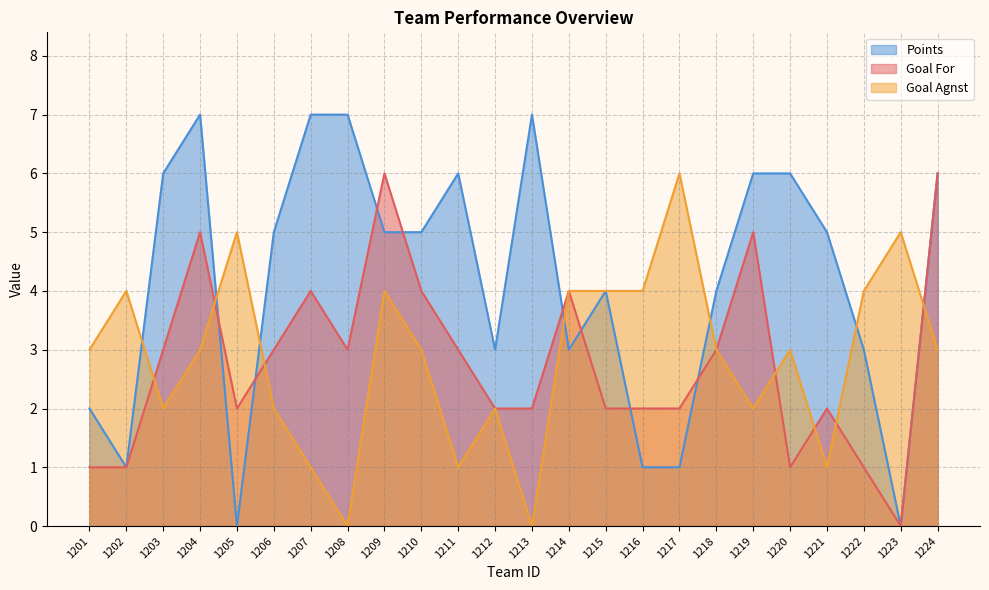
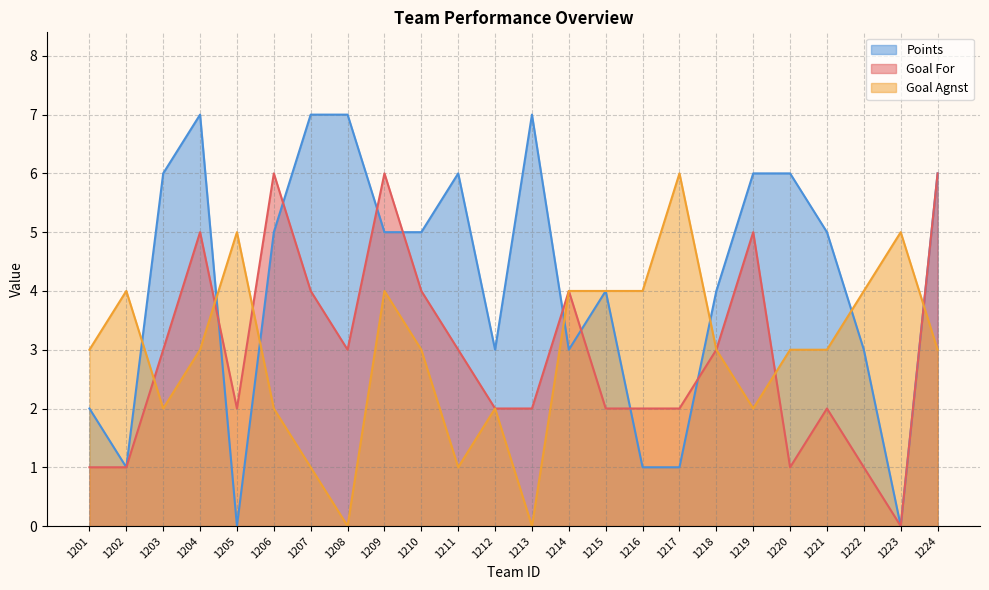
  {
    "Points": {
      "1201": 2,
      "1203": 6,
      "1204": 7,
      "1205": 0,
      "1206": 5,
      "1207": 7,
      "1208": 7,
      "1209": 5,
      "1210": 5,
      "1211": 6,
      "1212": 3,
      "1213": 7,
      "1214": 3,
      "1216": 1,
      "1217": 1,
      "1218": 4,
      "1219": 6,
      "1220": 6,
      "1221": 5,
      "1222": 3
    },
    "Goal For": {
      "1201": 1,
      "1203": 3,
      "1204": 5,
      "1205": 2,
-     "1206": 3,
+     "1206": 6,
      "1207": 4,
      "1208": 3,
      "1209": 6,
      "1210": 4,
      "1211": 3,
      "1213": 2,
      "1215": 2,
      "1216": 2,
      "1217": 2,
      "1219": 5,
      "1220": 1,
      "1221": 2,
      "1222": 1
    },
    "Goal Agnst": {
      "1201": 3,
      "1202": 4,
      "1203": 2,
      "1204": 3,
      "1205": 5,
      "1206": 2,
      "1207": 1,
      "1208": 0,
      "1209": 4,
      "1210": 3,
      "1211": 1,
      "1213": 0,
      "1216": 4,
      "1217": 6,
      "1219": 2,
      "1220": 3,
-     "1221": 1,
+     "1221": 3,
      "1222": 4,
      "1223": 5,
      "1224": 3
    }
  }
